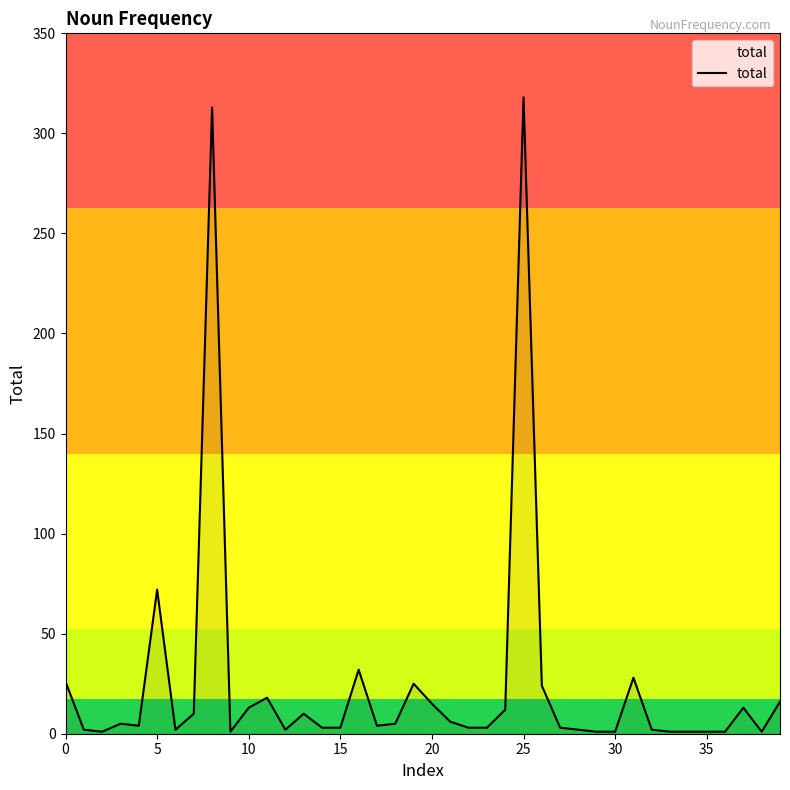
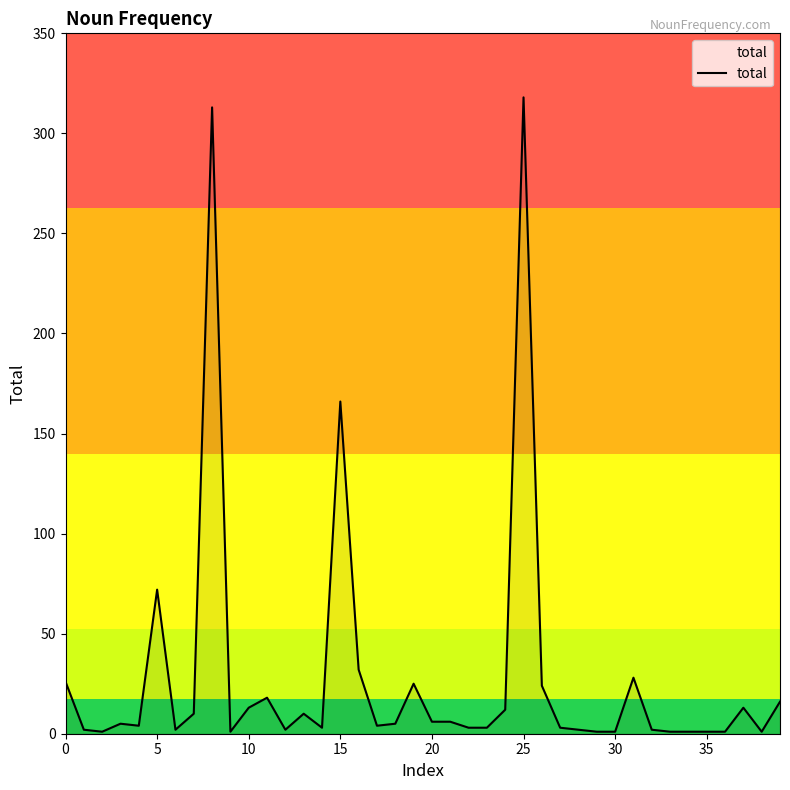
  {
    "0": 26,
    "5": 72,
    "10": 13,
-   "15": 3,
-   "20": 15,
+   "15": 166,
+   "20": 6,
    "25": 318,
    "30": 1,
    "35": 1
  }
